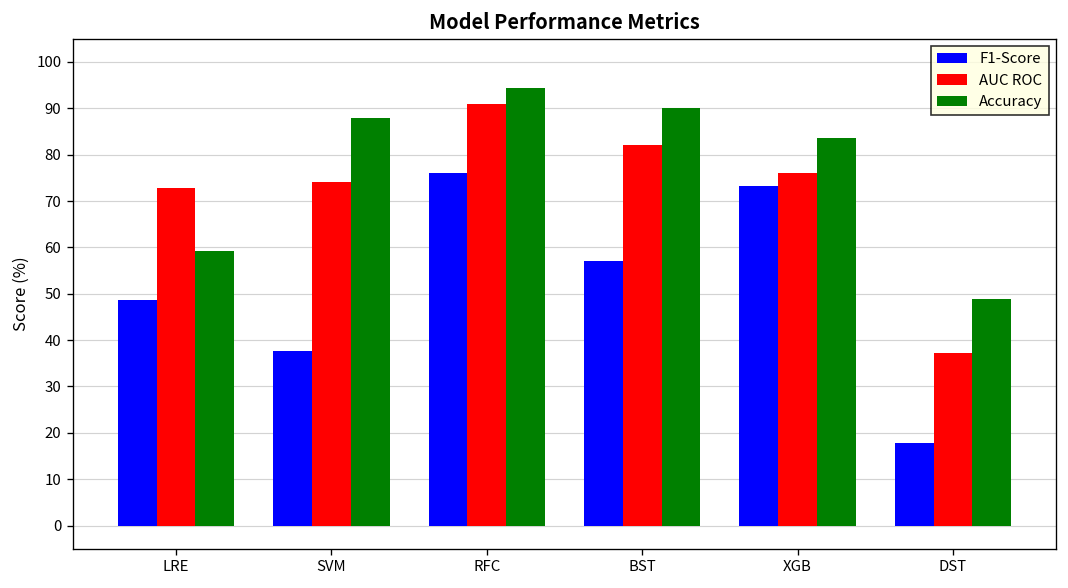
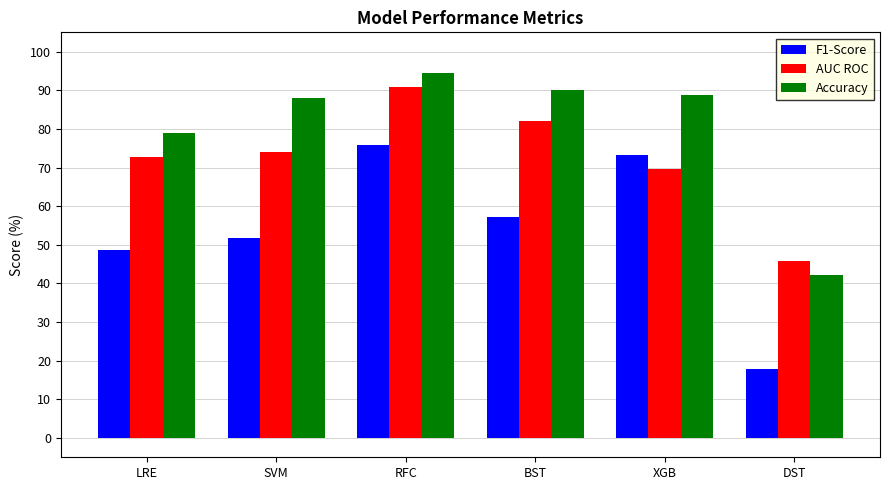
  {
    "F1-Score": {
      "LRE": 49,
-     "SVM": 38,
+     "SVM": 52,
      "RFC": 76,
      "BST": 57,
      "XGB": 73,
      "DST": 18
    },
    "AUC ROC": {
      "LRE": 73,
      "SVM": 74,
      "RFC": 91,
      "BST": 82,
-     "XGB": 76,
-     "DST": 37
+     "XGB": 70,
+     "DST": 46
    },
    "Accuracy": {
-     "LRE": 59,
+     "LRE": 79,
      "SVM": 88,
      "RFC": 94,
      "BST": 90,
-     "XGB": 84,
-     "DST": 49
+     "XGB": 89,
+     "DST": 42
    }
  }
